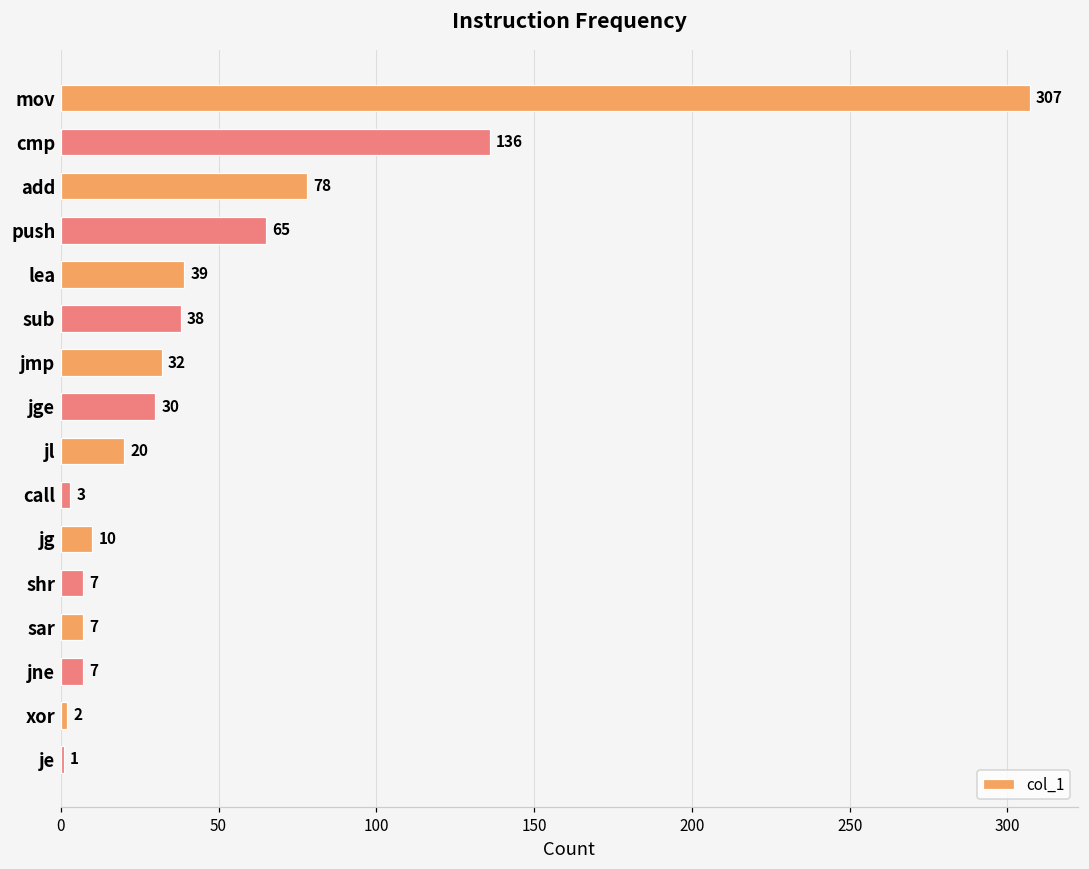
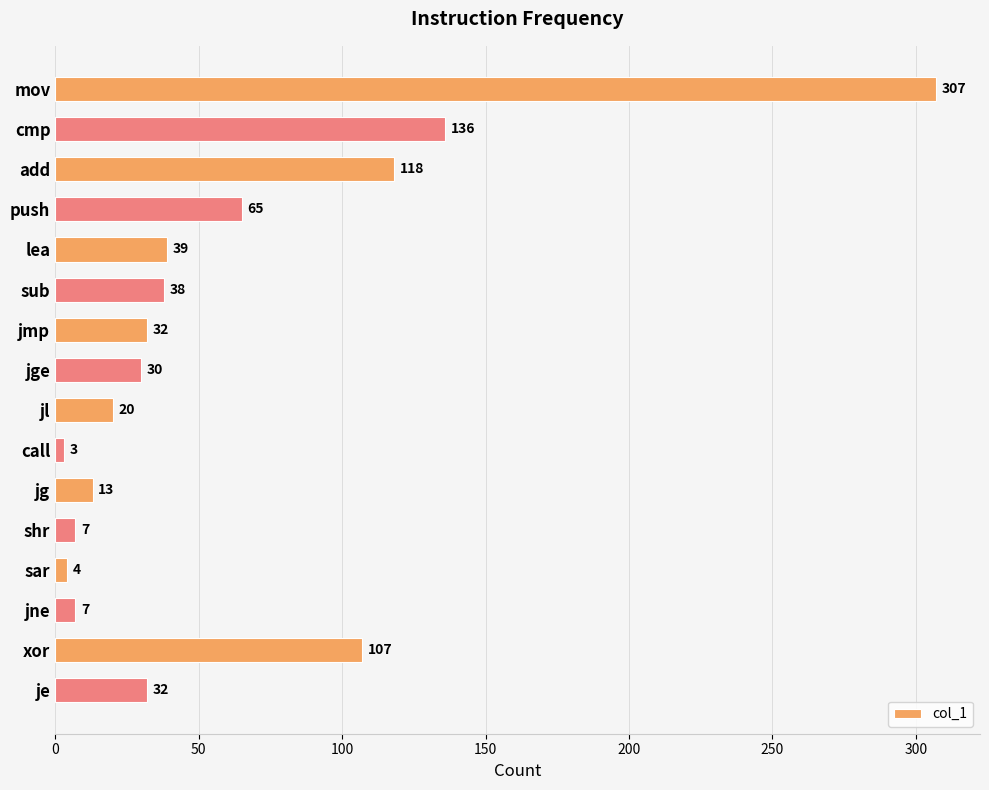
  {
    "mov": 307,
    "cmp": 136,
-   "add": 78,
+   "add": 118,
    "push": 65,
    "lea": 39,
    "sub": 38,
    "jmp": 32,
    "jge": 30,
    "jl": 20,
    "call": 3,
-   "jg": 10,
+   "jg": 13,
    "shr": 7,
-   "sar": 7,
+   "sar": 4,
    "jne": 7,
-   "xor": 2,
-   "je": 1
+   "xor": 107,
+   "je": 32
  }
